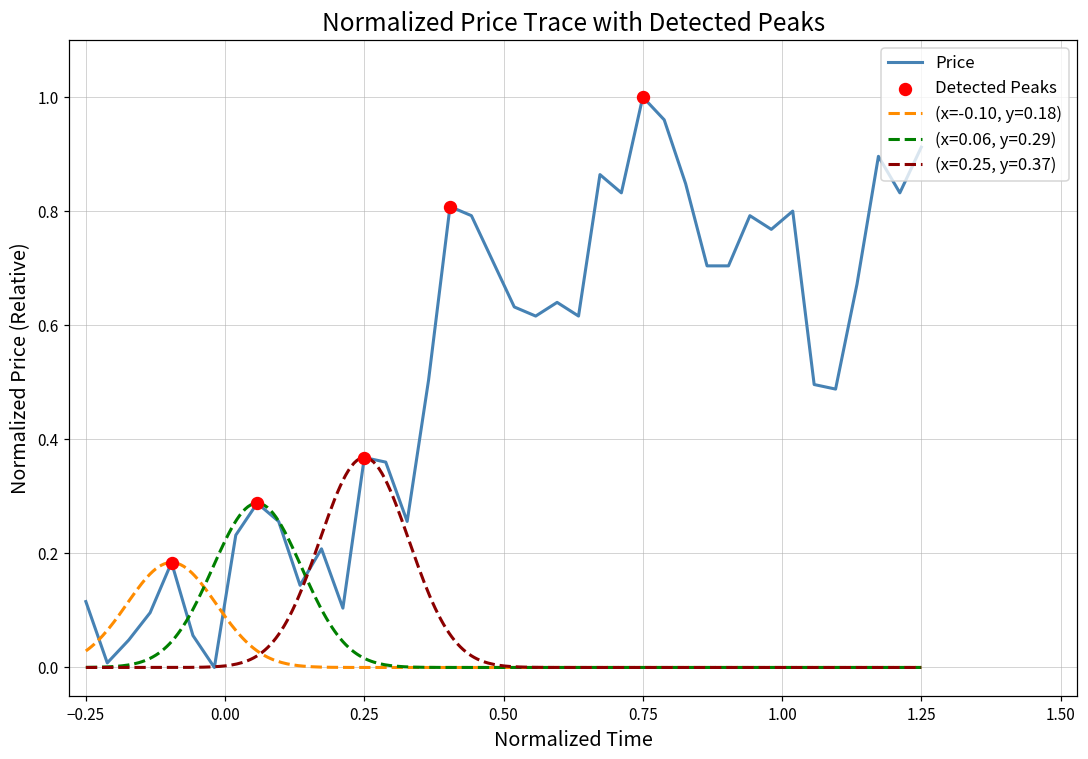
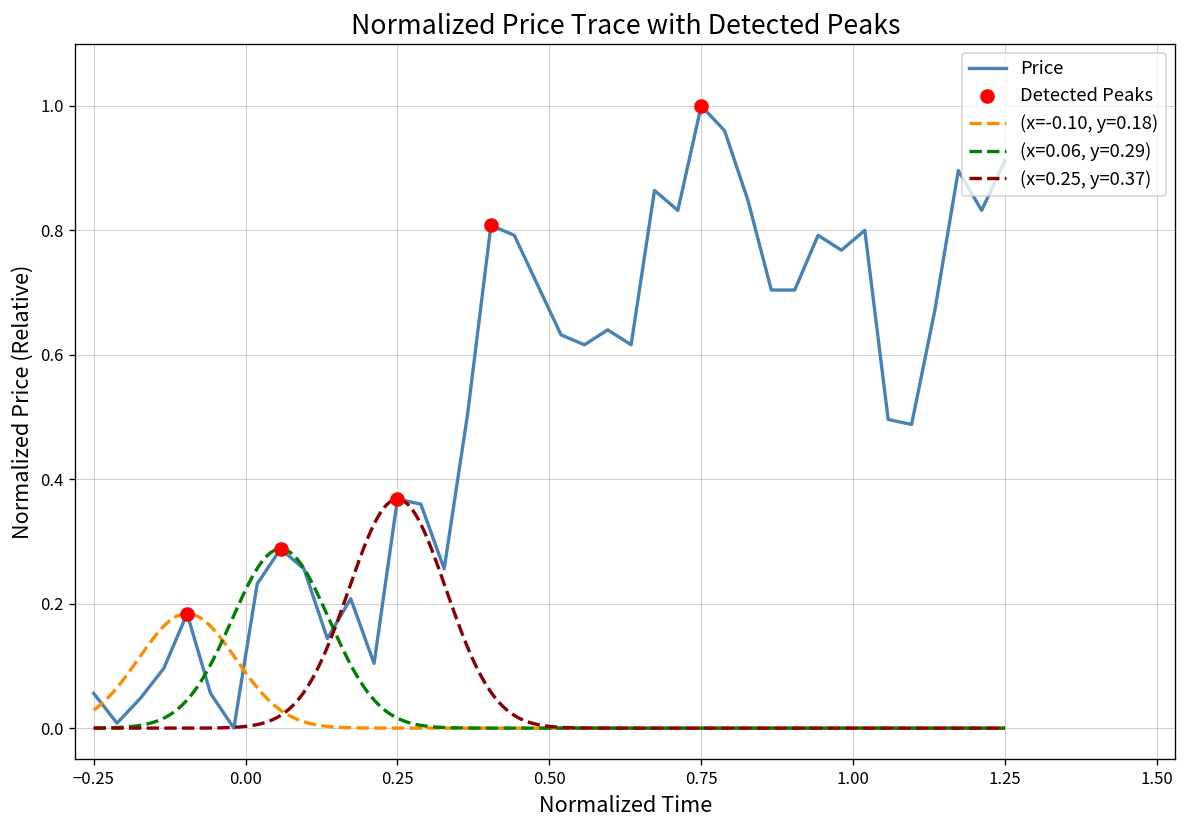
  {
    "Price": {
-     "−0.25": 0.12
+     "−0.25": 0.06
    },
    "(x=-0.10, y=0.18)": {
      "−0.25": 0.03
    }
  }
